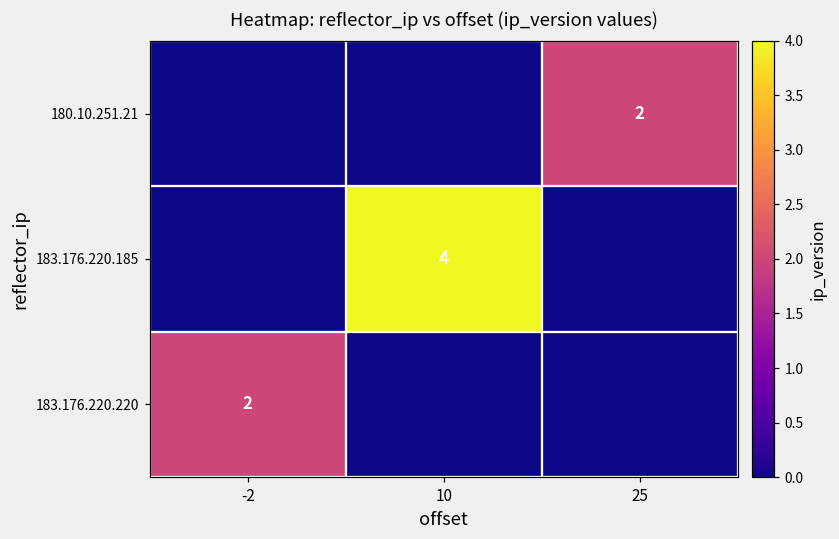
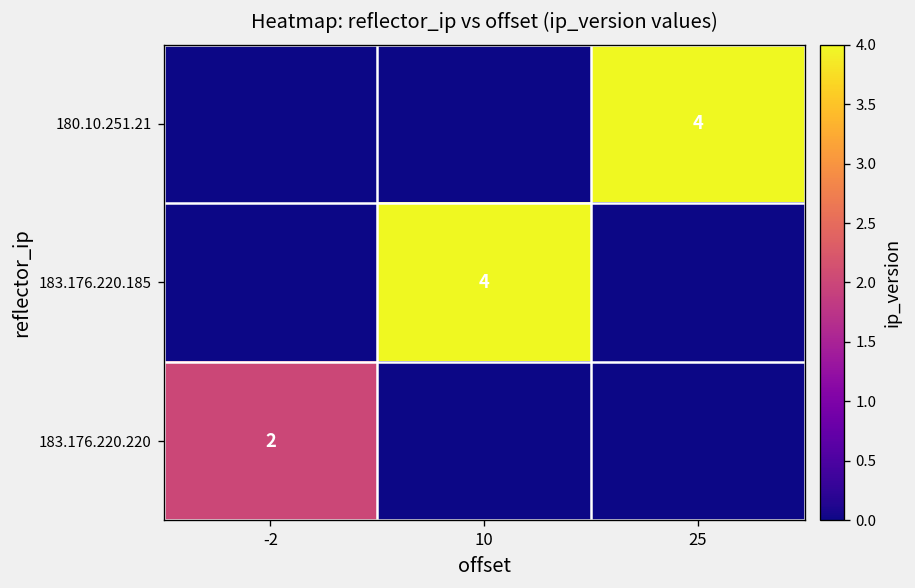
  {
    "180.10.251.21": {
-     "25": 2
+     "25": 4
    },
    "183.176.220.185": {
      "10": 4
    },
    "183.176.220.220": {
      "-2": 2
    }
  }
